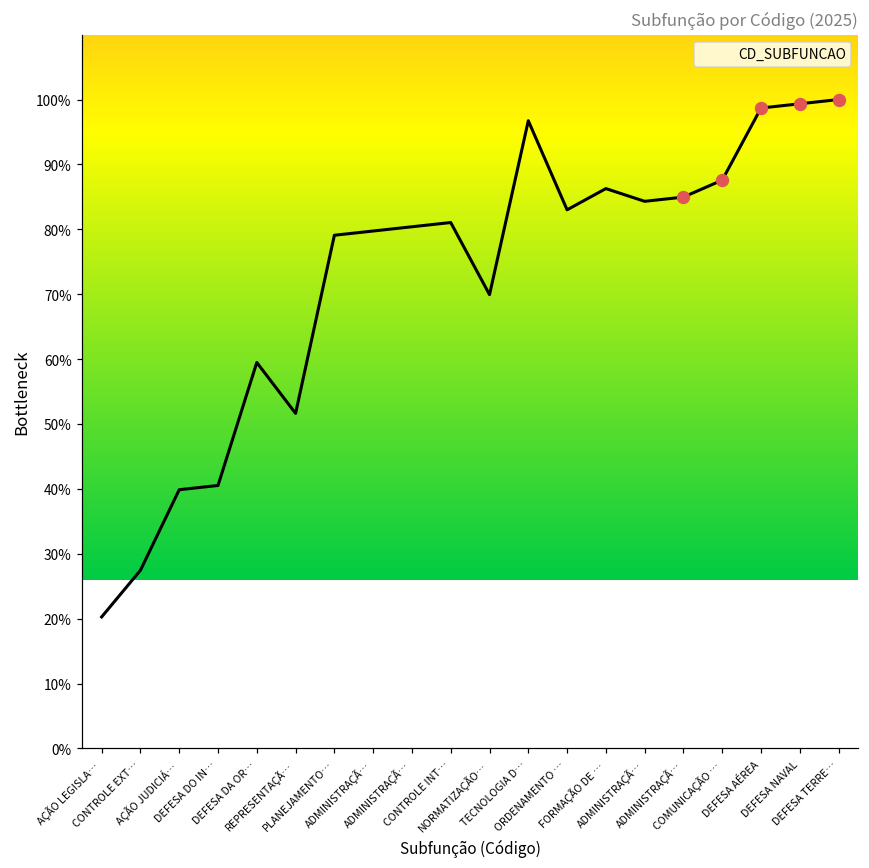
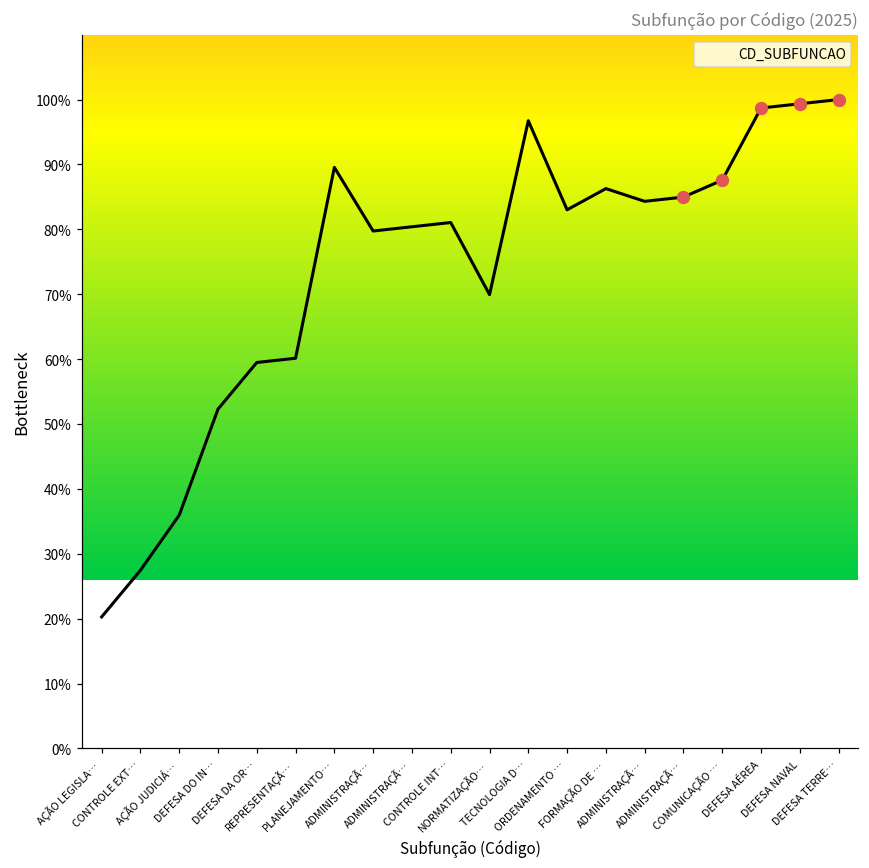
  {
    "CD_SUBFUNCAO": {
      "AÇÃO LEGISLA…": "20%",
      "CONTROLE EXT…": "27%",
-     "AÇÃO JUDICIÁ…": "40%",
-     "DEFESA DO IN…": "41%",
+     "AÇÃO JUDICIÁ…": "36%",
+     "DEFESA DO IN…": "52%",
      "DEFESA DA OR…": "59%",
-     "REPRESENTAÇÃ…": "52%",
-     "PLANEJAMENTO…": "79%",
+     "REPRESENTAÇÃ…": "60%",
+     "PLANEJAMENTO…": "90%",
      "CONTROLE INT…": "81%",
      "NORMATIZAÇÃO…": "70%",
      "TECNOLOGIA D…": "97%",
      "ORDENAMENTO …": "83%",
      "FORMAÇÃO DE …": "86%"
    }
  }
